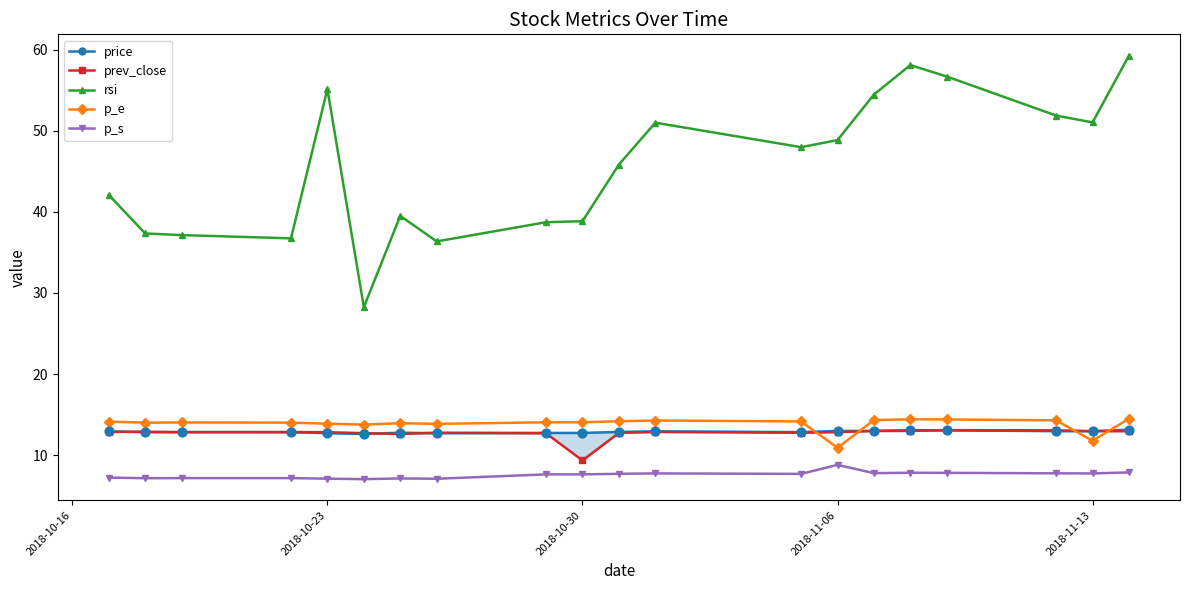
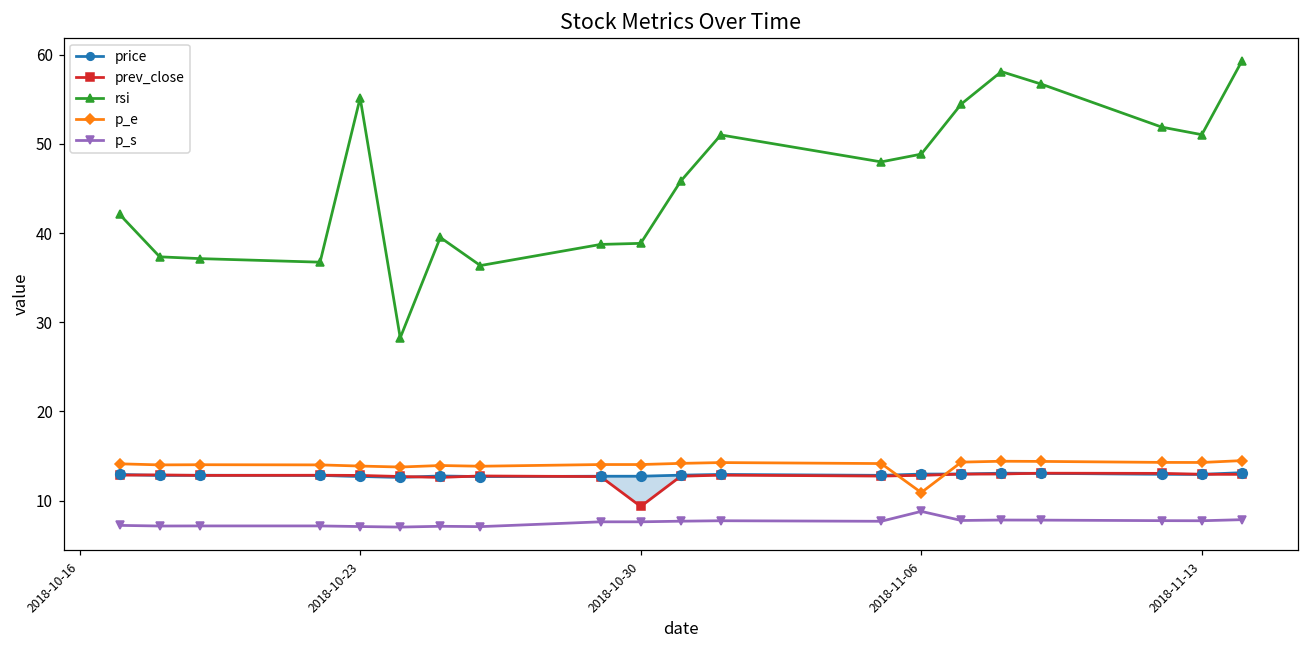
  {
    "prev_close": {
      "2018-10-30": 9
    },
    "rsi": {
      "2018-10-23": 55,
      "2018-10-30": 39,
      "2018-11-06": 49,
      "2018-11-13": 51
    },
    "p_e": {
      "2018-10-23": 14,
      "2018-10-30": 14,
      "2018-11-06": 11,
-     "2018-11-13": 12
+     "2018-11-13": 14
    },
    "p_s": {
      "2018-10-23": 7,
      "2018-10-30": 8,
      "2018-11-06": 9,
      "2018-11-13": 8
    }
  }
